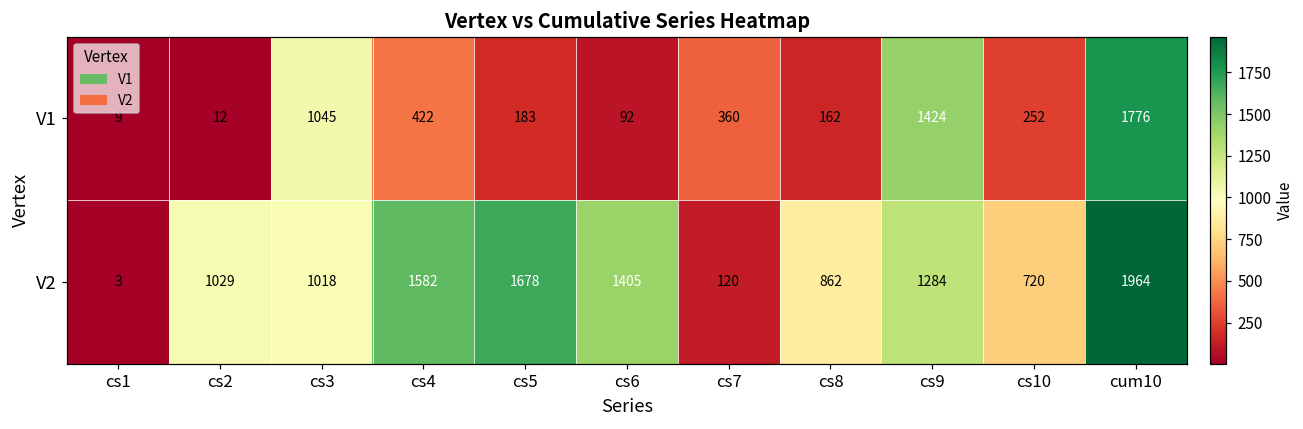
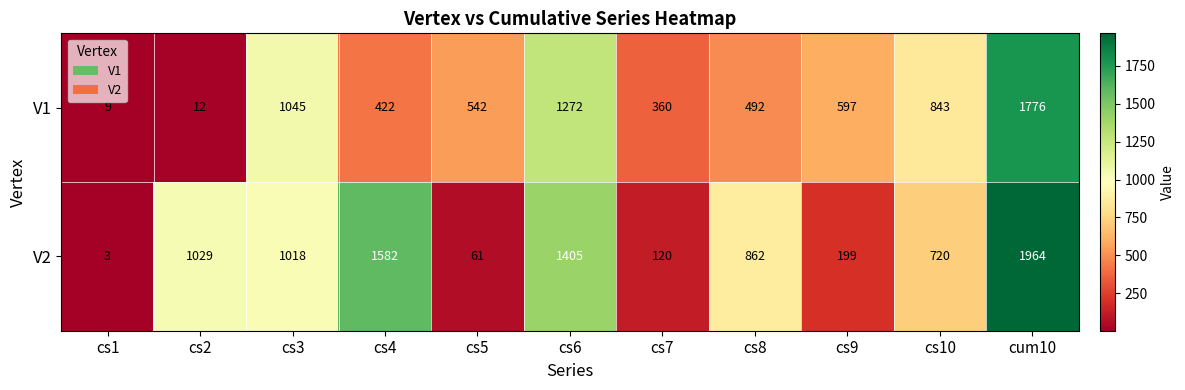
  {
    "V1": {
      "cs2": 12,
      "cs3": 1045,
      "cs4": 422,
-     "cs5": 183,
-     "cs6": 92,
+     "cs5": 542,
+     "cs6": 1272,
      "cs7": 360,
-     "cs8": 162,
-     "cs9": 1424,
-     "cs10": 252,
+     "cs8": 492,
+     "cs9": 597,
+     "cs10": 843,
      "cum10": 1776
    },
    "V2": {
      "cs1": 3,
      "cs2": 1029,
      "cs3": 1018,
      "cs4": 1582,
-     "cs5": 1678,
+     "cs5": 61,
      "cs6": 1405,
      "cs7": 120,
      "cs8": 862,
-     "cs9": 1284,
+     "cs9": 199,
      "cs10": 720,
      "cum10": 1964
    }
  }
